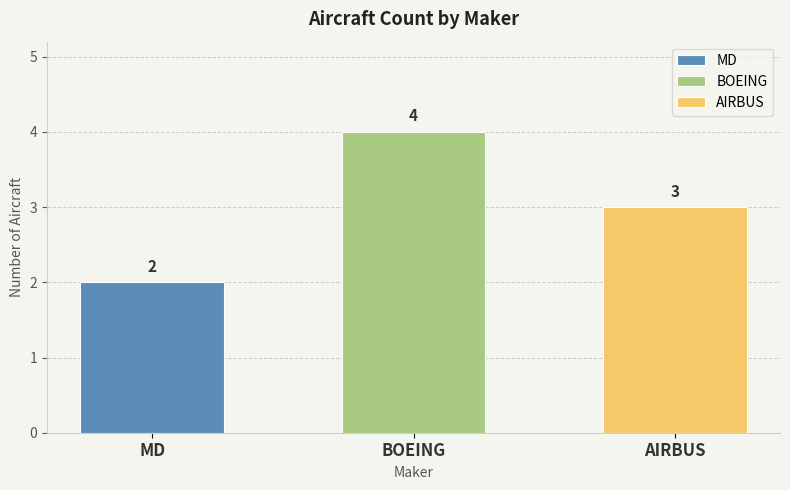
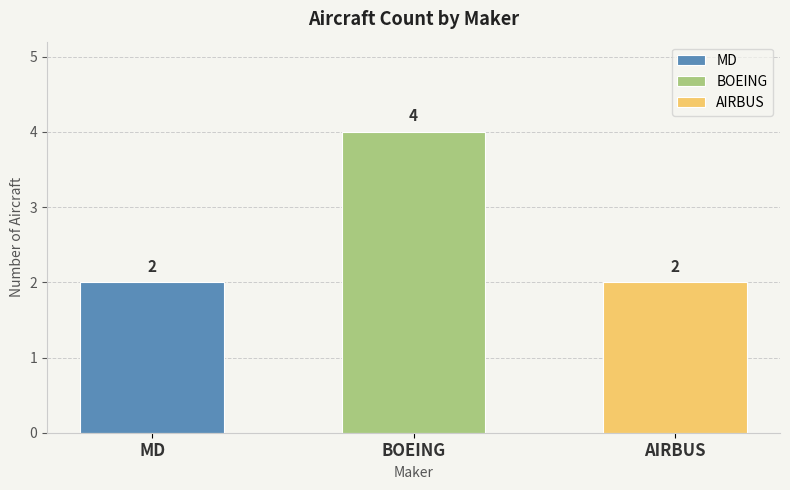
  {
    "MD": 2,
    "BOEING": 4,
-   "AIRBUS": 3
+   "AIRBUS": 2
  }
